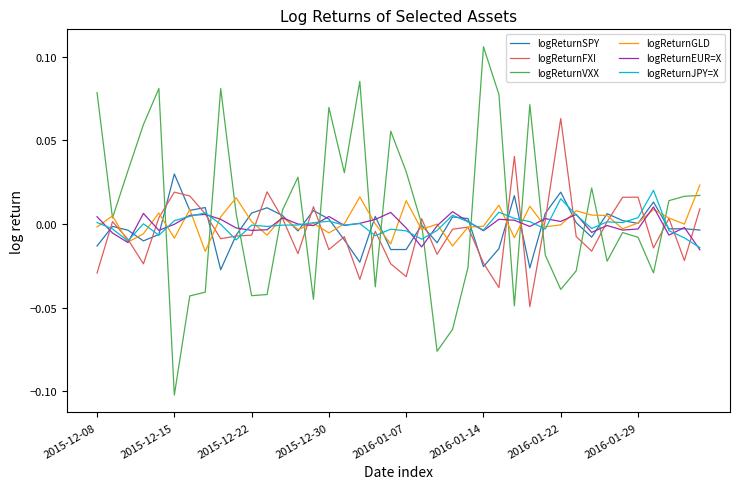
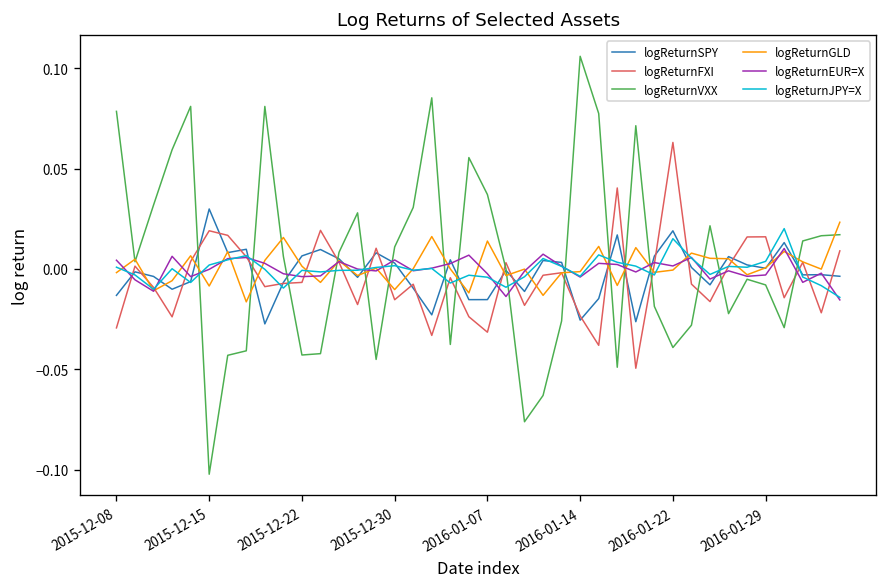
  {
    "logReturnSPY": {
      "2015-12-08": -0.013,
      "2015-12-15": 0.030,
      "2015-12-22": 0.006,
      "2016-01-07": -0.015,
      "2016-01-14": -0.026,
      "2016-01-22": 0.019
    },
    "logReturnFXI": {
      "2015-12-08": -0.029,
      "2015-12-15": 0.019,
      "2015-12-22": -0.007,
      "2015-12-30": -0.015,
      "2016-01-07": -0.032,
      "2016-01-14": -0.023,
      "2016-01-22": 0.063,
      "2016-01-29": 0.016
    },
    "logReturnVXX": {
      "2015-12-08": 0.079,
      "2015-12-15": -0.102,
      "2015-12-22": -0.043,
-     "2015-12-30": 0.070,
-     "2016-01-07": 0.031,
+     "2015-12-30": 0.011,
+     "2016-01-07": 0.037,
      "2016-01-14": 0.106,
      "2016-01-22": -0.039,
      "2016-01-29": -0.008
    },
    "logReturnGLD": {
      "2015-12-08": -0.002,
      "2015-12-15": -0.009,
      "2015-12-22": 0.001,
-     "2015-12-30": -0.005,
+     "2015-12-30": -0.010,
      "2016-01-07": 0.014,
      "2016-01-14": -0.001,
      "2016-01-22": -0.001
    },
    "logReturnEUR=X": {
      "2015-12-08": 0.004,
      "2015-12-15": 0.000,
      "2015-12-22": -0.004,
      "2015-12-30": 0.004,
      "2016-01-07": -0.002,
      "2016-01-22": 0.001,
      "2016-01-29": -0.003
    },
    "logReturnJPY=X": {
      "2015-12-08": 0.001,
      "2015-12-15": 0.002,
      "2015-12-22": -0.001,
      "2016-01-07": -0.004,
      "2016-01-22": 0.015,
      "2016-01-29": 0.004
    }
  }
